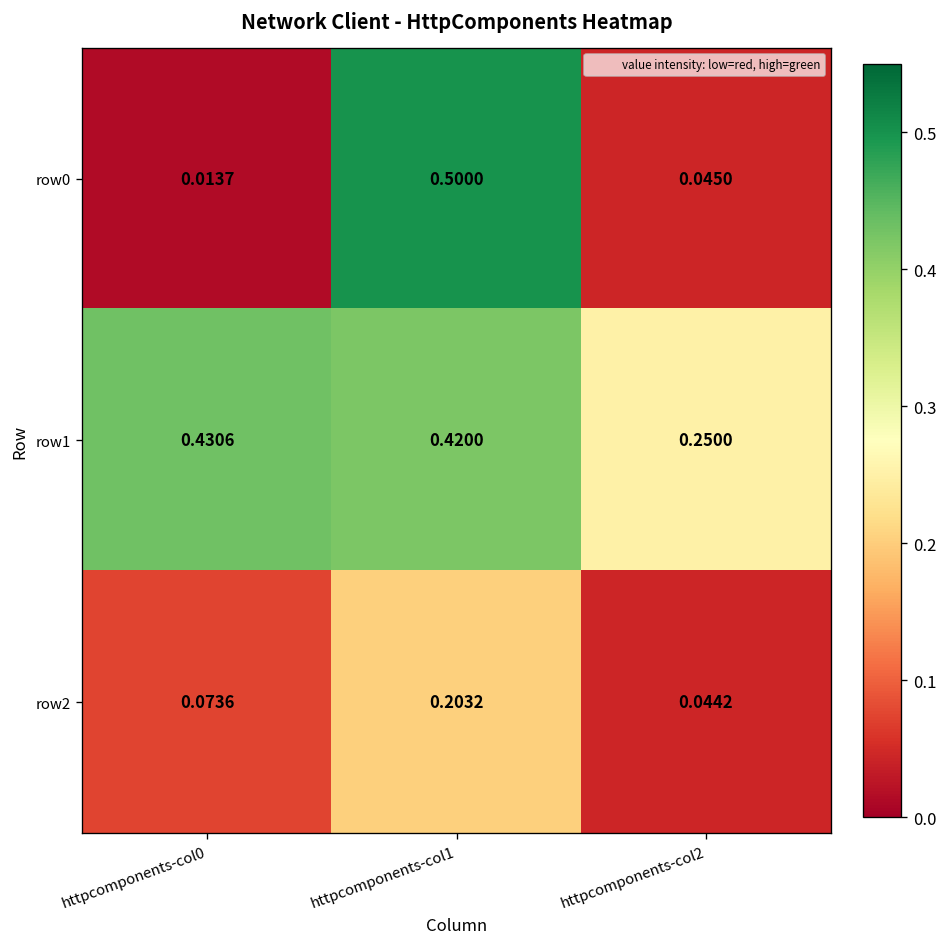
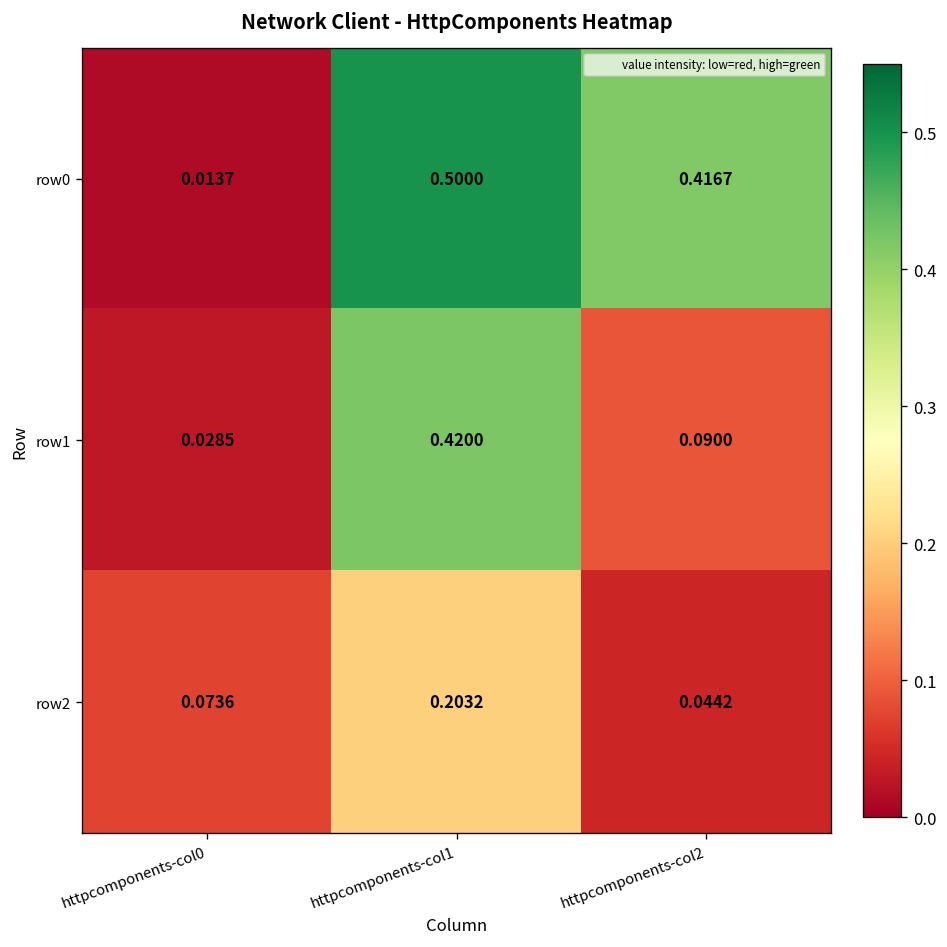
  {
    "row0": {
      "httpcomponents-col0": 0.0137,
      "httpcomponents-col1": 0.5000,
-     "httpcomponents-col2": 0.0450
+     "httpcomponents-col2": 0.4167
    },
    "row1": {
-     "httpcomponents-col0": 0.4306,
+     "httpcomponents-col0": 0.0285,
      "httpcomponents-col1": 0.4200,
-     "httpcomponents-col2": 0.2500
+     "httpcomponents-col2": 0.0900
    },
    "row2": {
      "httpcomponents-col0": 0.0736,
      "httpcomponents-col1": 0.2032,
      "httpcomponents-col2": 0.0442
    }
  }
